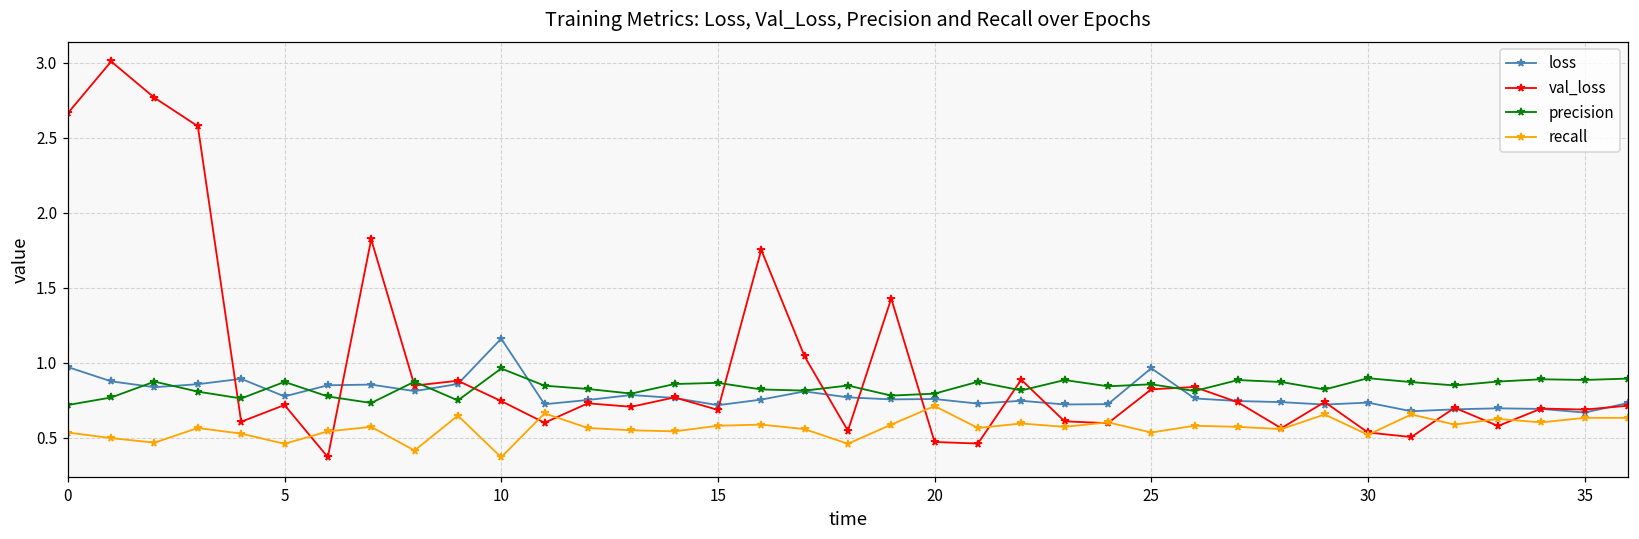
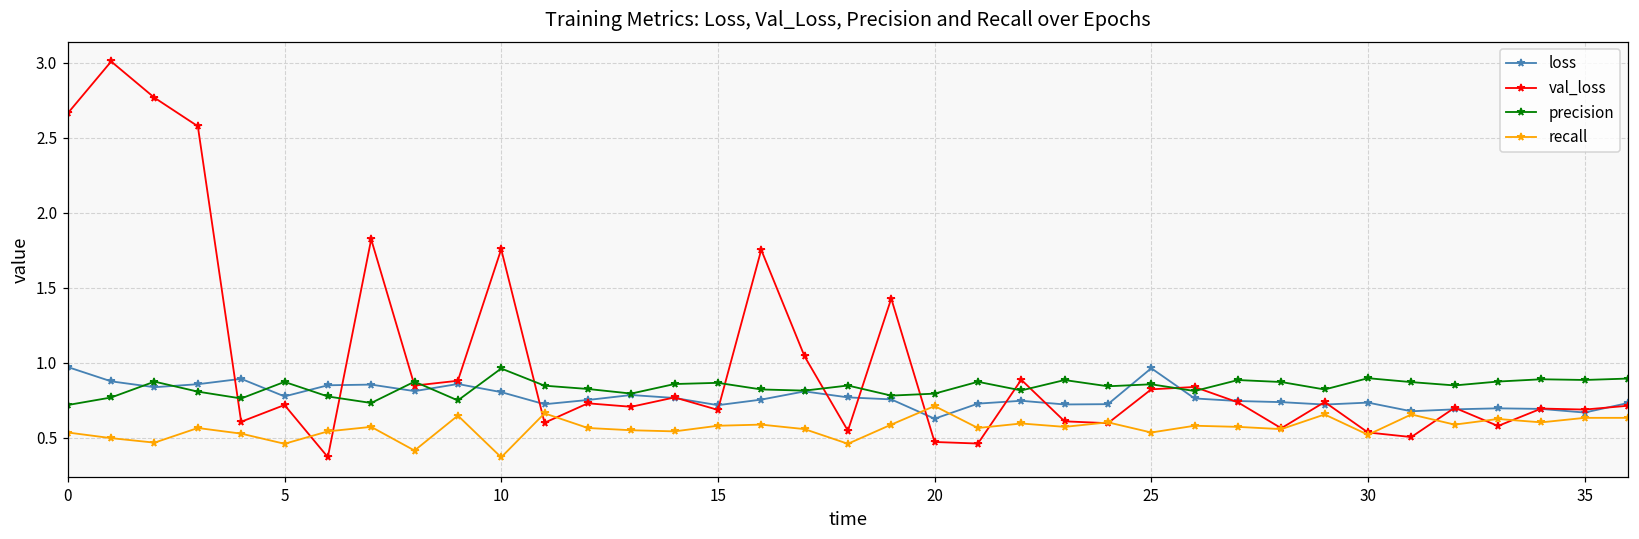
  {
    "loss": {
      "0": 0.97,
      "5": 0.77,
-     "10": 1.16,
+     "10": 0.80,
      "15": 0.72,
-     "20": 0.76,
+     "20": 0.63,
      "25": 0.96,
      "30": 0.73,
      "35": 0.67
    },
    "val_loss": {
      "0": 2.66,
      "5": 0.72,
-     "10": 0.74,
+     "10": 1.76,
      "15": 0.68,
      "20": 0.47,
      "25": 0.82,
      "35": 0.69
    },
    "precision": {
      "0": 0.72,
      "5": 0.87,
      "10": 0.96,
      "15": 0.87,
      "20": 0.79,
      "25": 0.86,
      "30": 0.90,
      "35": 0.88
    },
    "recall": {
      "0": 0.53,
      "5": 0.46,
      "10": 0.37,
      "15": 0.58,
      "20": 0.71,
      "25": 0.53,
      "35": 0.63
    }
  }
